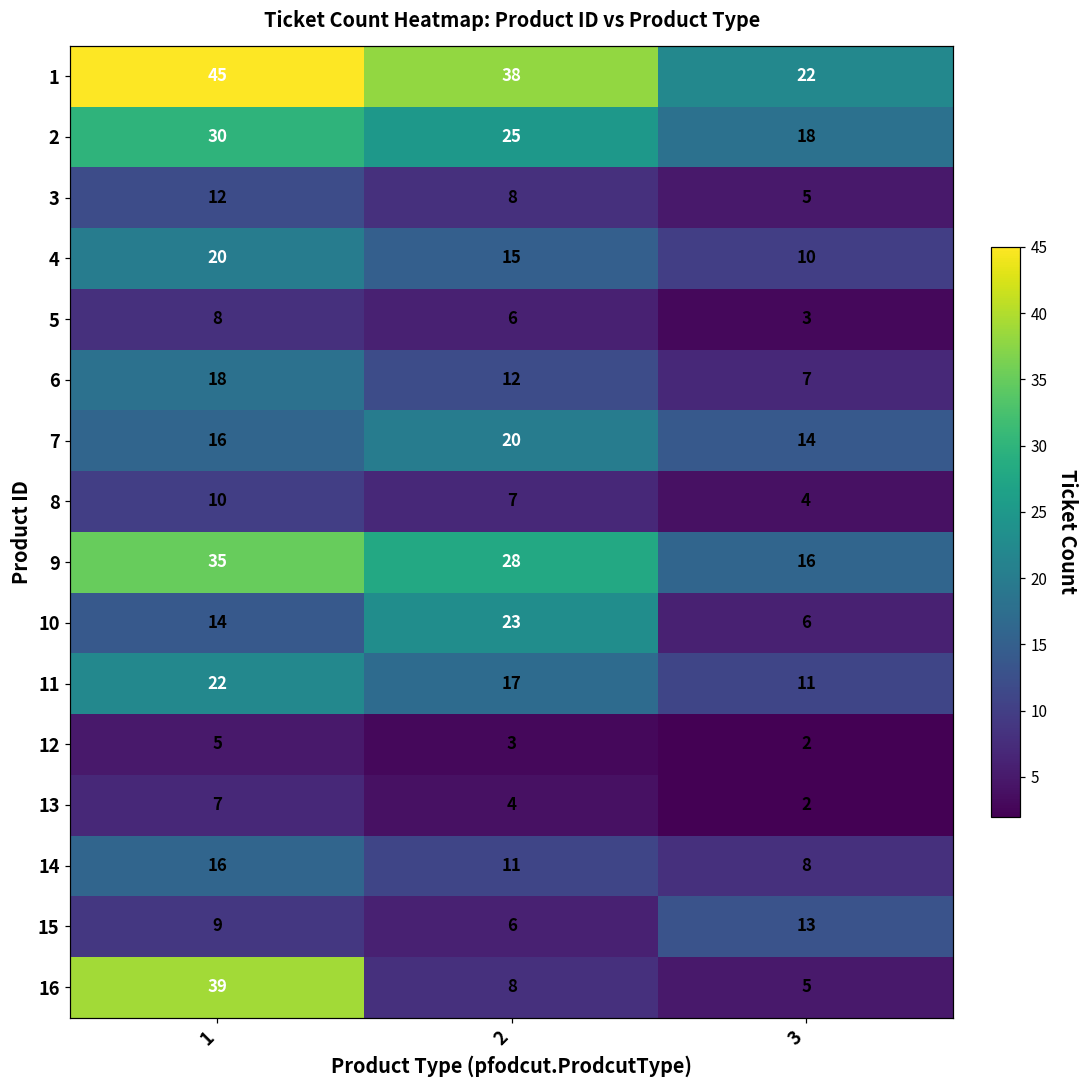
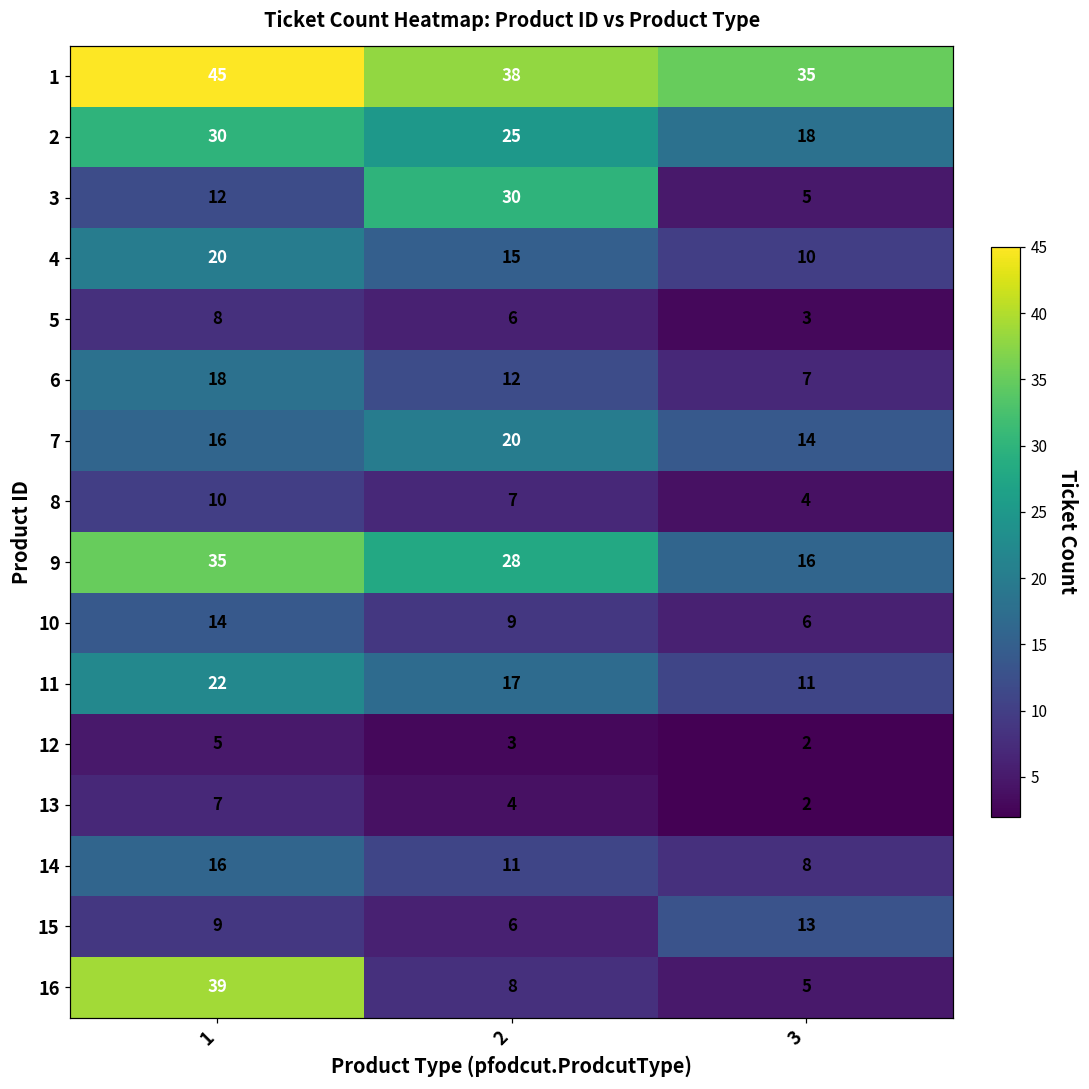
  {
    "1": {
      "1": 45,
      "2": 38,
-     "3": 22
+     "3": 35
    },
    "2": {
      "1": 30,
      "2": 25,
      "3": 18
    },
    "3": {
      "1": 12,
-     "2": 8,
+     "2": 30,
      "3": 5
    },
    "4": {
      "1": 20,
      "2": 15,
      "3": 10
    },
    "5": {
      "1": 8,
      "2": 6,
      "3": 3
    },
    "6": {
      "1": 18,
      "2": 12,
      "3": 7
    },
    "7": {
      "1": 16,
      "2": 20,
      "3": 14
    },
    "8": {
      "1": 10,
      "2": 7,
      "3": 4
    },
    "9": {
      "1": 35,
      "2": 28,
      "3": 16
    },
    "10": {
      "1": 14,
-     "2": 23,
+     "2": 9,
      "3": 6
    },
    "11": {
      "1": 22,
      "2": 17,
      "3": 11
    },
    "12": {
      "1": 5,
      "2": 3,
      "3": 2
    },
    "13": {
      "1": 7,
      "2": 4,
      "3": 2
    },
    "14": {
      "1": 16,
      "2": 11,
      "3": 8
    },
    "15": {
      "1": 9,
      "2": 6,
      "3": 13
    },
    "16": {
      "1": 39,
      "2": 8,
      "3": 5
    }
  }
